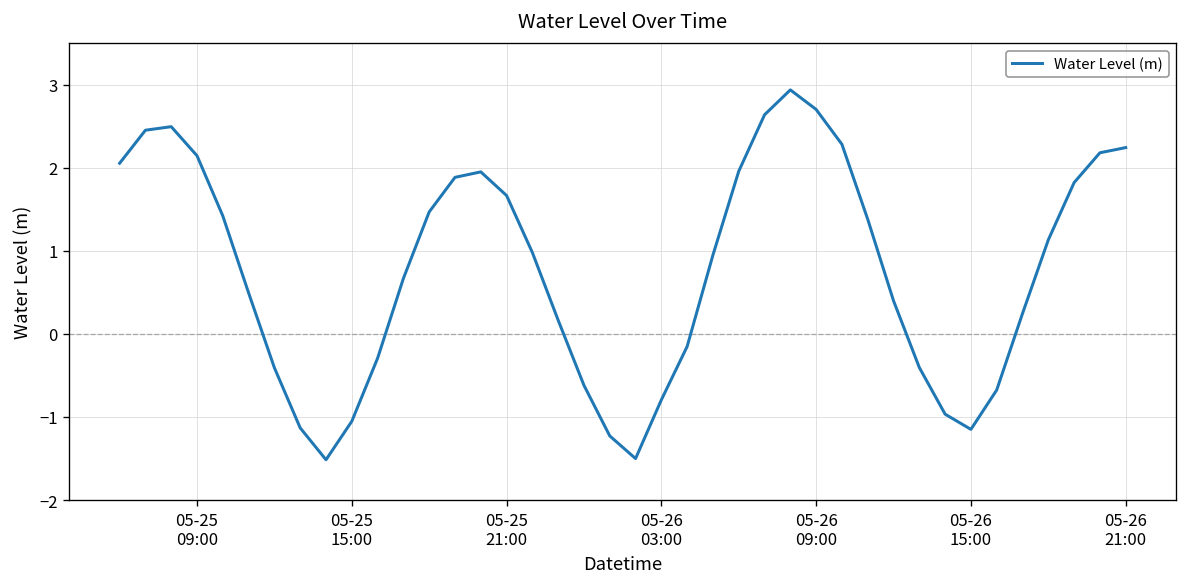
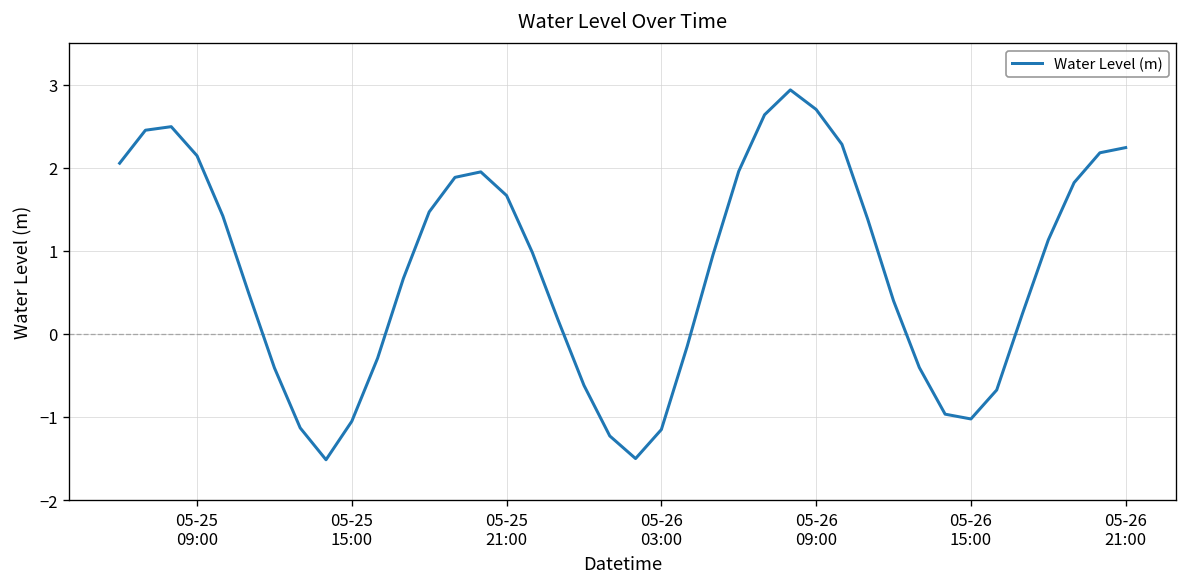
  {
    "05-25 09:00": 2.1,
    "05-25 15:00": -1.1,
    "05-25 21:00": 1.7,
-   "05-26 03:00": -0.8,
+   "05-26 03:00": -1.2,
    "05-26 09:00": 2.7,
-   "05-26 15:00": -1.1,
+   "05-26 15:00": -1.0,
    "05-26 21:00": 2.2
  }
